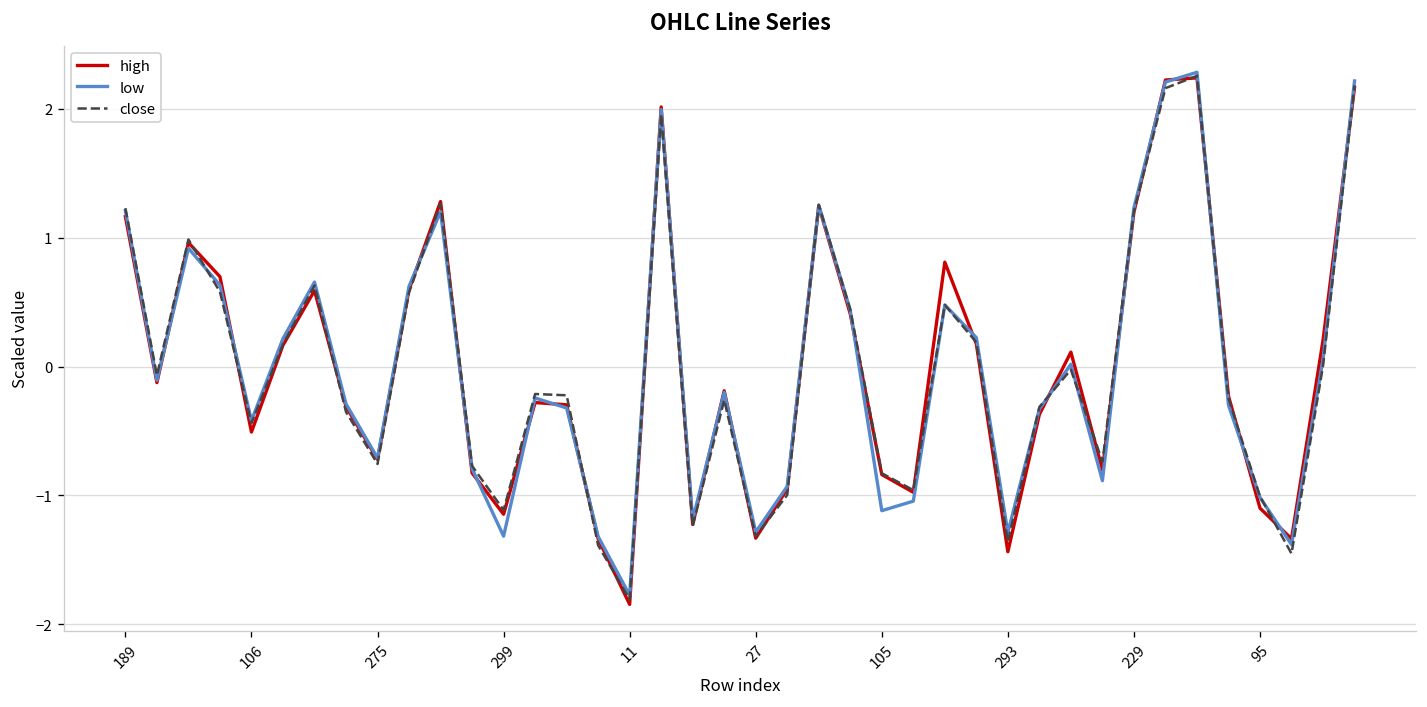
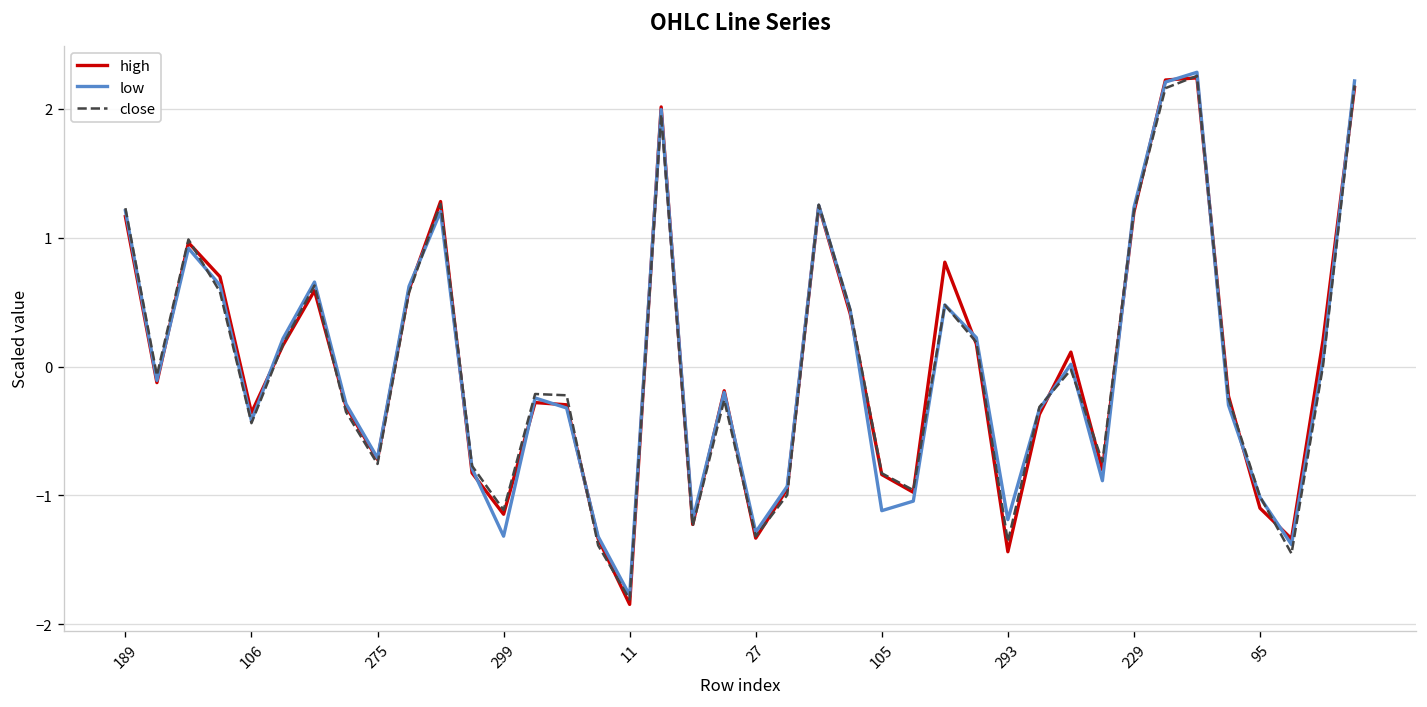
  {
    "high": {
      "189": 1.16,
-     "106": -0.51,
+     "106": -0.36,
      "299": -1.15,
      "293": -1.44,
      "95": -1.10
    },
    "low": {
      "299": -1.32,
      "105": -1.12,
-     "293": -1.29,
+     "293": -1.19,
      "229": 1.23
    },
    "close": {
      "275": -0.76,
      "299": -1.11,
      "293": -1.36
    }
  }
